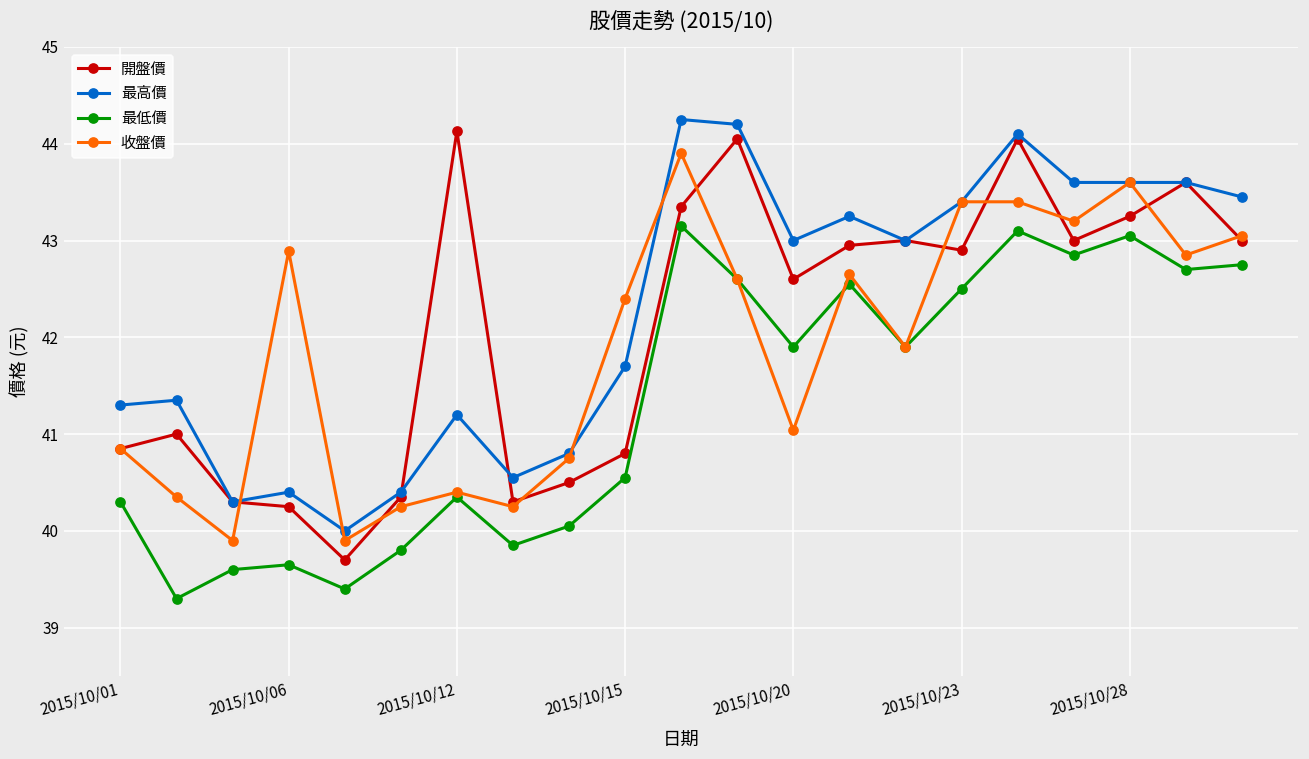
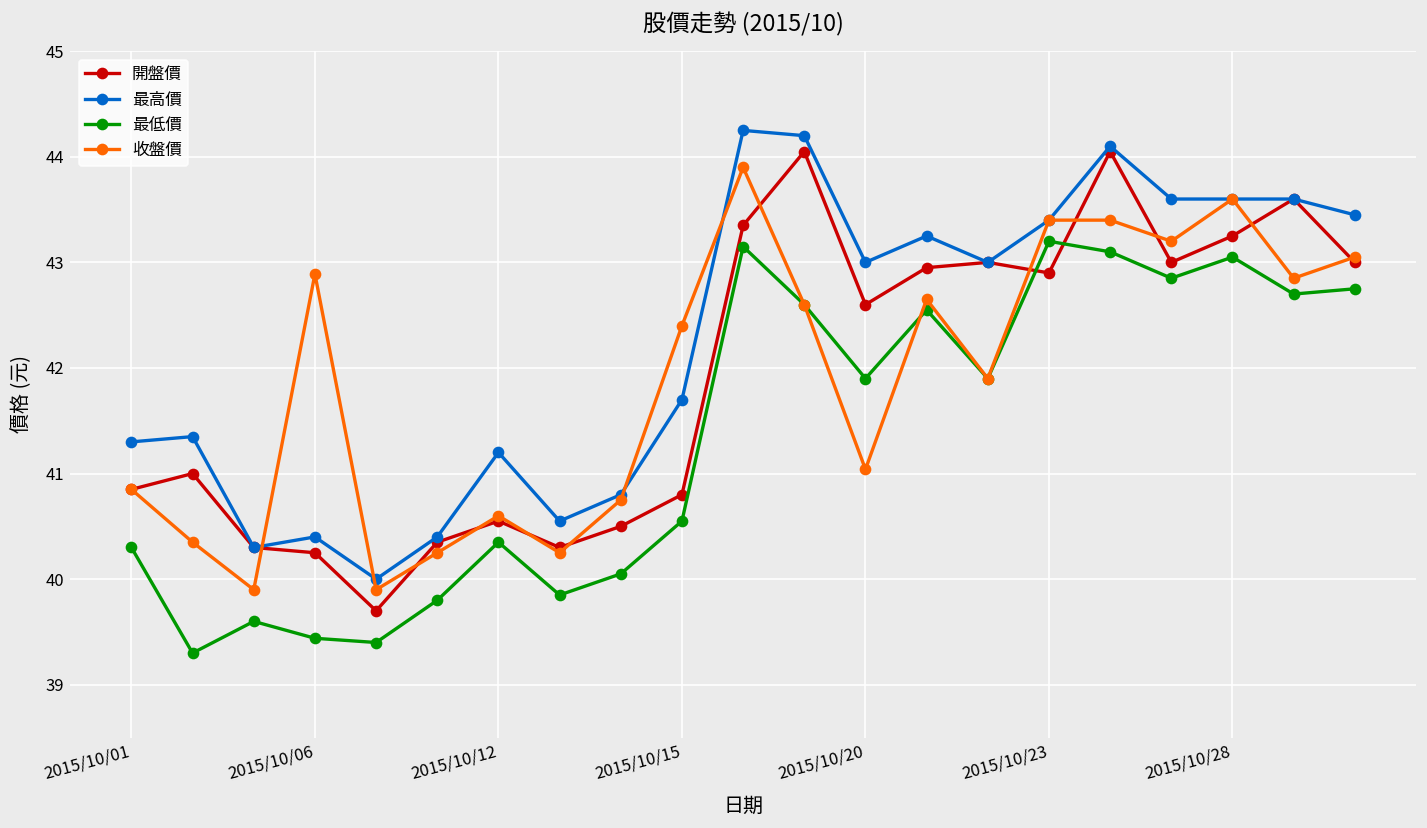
  {
    "開盤價": {
      "2015/10/06": 40.3,
-     "2015/10/12": 44.1,
+     "2015/10/12": 40.6,
      "2015/10/15": 40.8,
      "2015/10/20": 42.6,
      "2015/10/23": 42.9,
      "2015/10/28": 43.3
    },
    "最高價": {
      "2015/10/01": 41.3,
      "2015/10/06": 40.4,
      "2015/10/12": 41.2,
      "2015/10/15": 41.7,
      "2015/10/20": 43.0
    },
    "最低價": {
      "2015/10/01": 40.3,
-     "2015/10/06": 39.7,
+     "2015/10/06": 39.4,
      "2015/10/12": 40.4,
      "2015/10/15": 40.6,
      "2015/10/20": 41.9,
-     "2015/10/23": 42.5,
+     "2015/10/23": 43.2,
      "2015/10/28": 43.1
    },
    "收盤價": {
      "2015/10/06": 42.9,
-     "2015/10/12": 40.4,
+     "2015/10/12": 40.6,
      "2015/10/15": 42.4,
      "2015/10/20": 41.0
    }
  }
